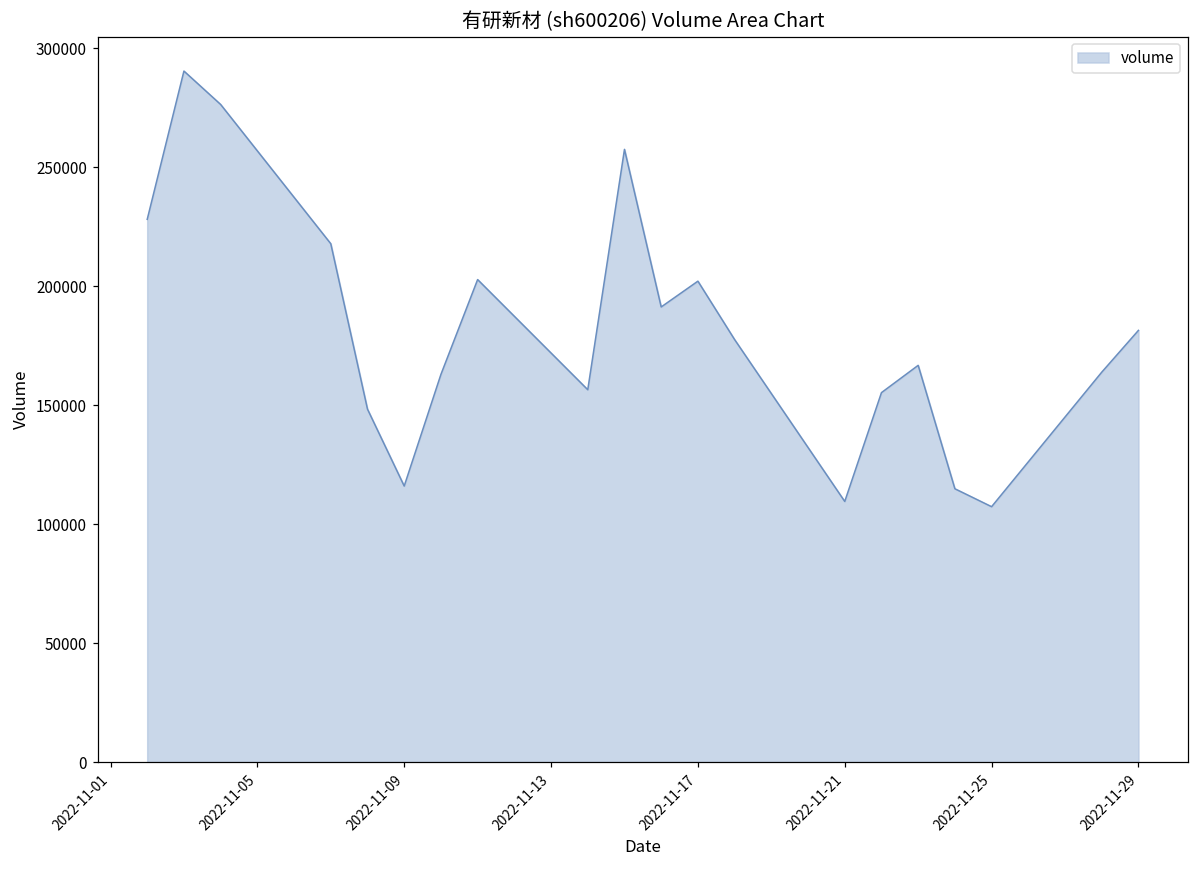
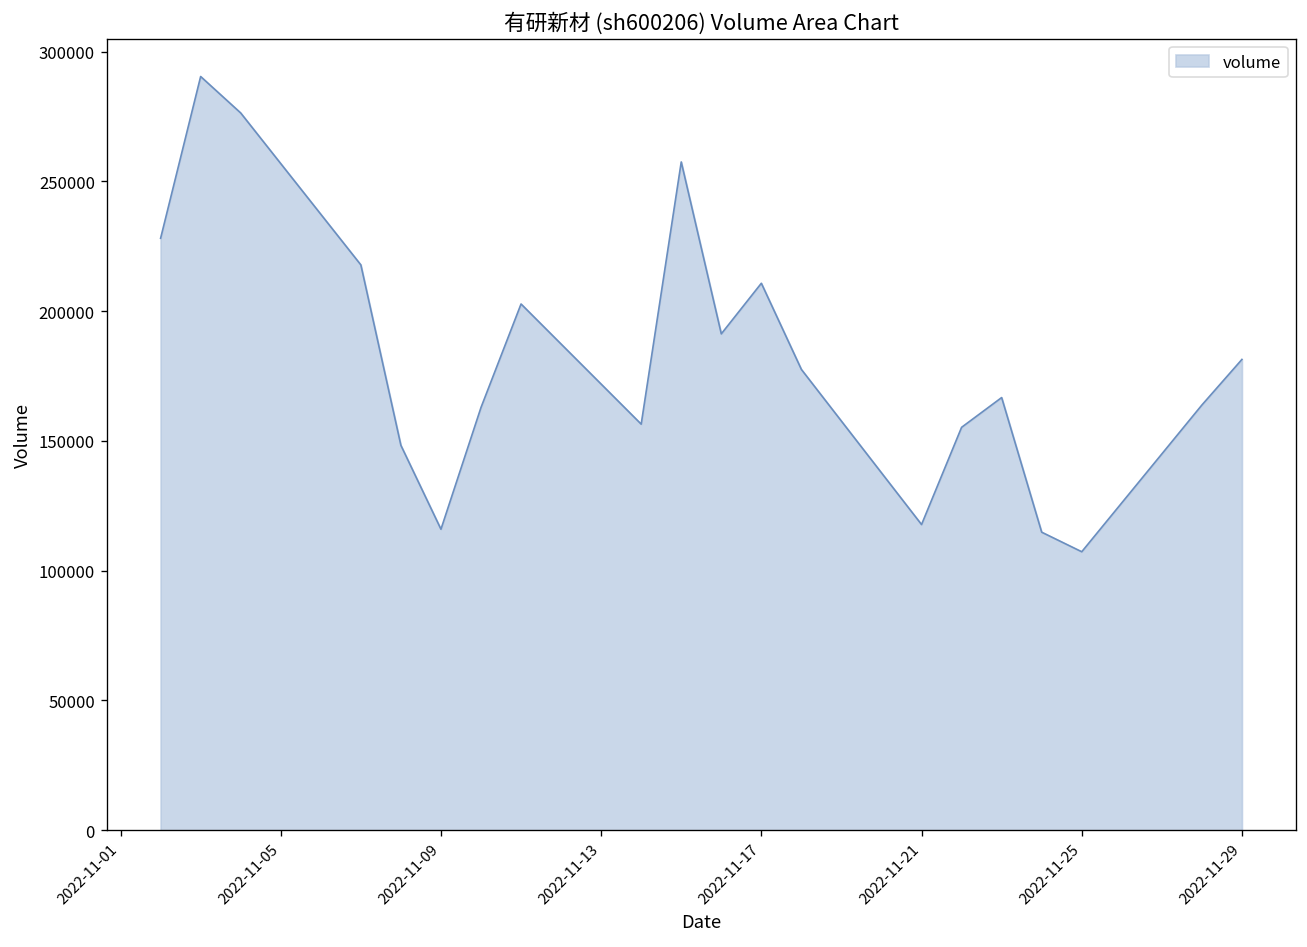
  {
    "2022-11-09": 116000,
-   "2022-11-17": 202000,
-   "2022-11-21": 110000,
+   "2022-11-17": 211000,
+   "2022-11-21": 118000,
    "2022-11-25": 107000,
    "2022-11-29": 181000
  }
